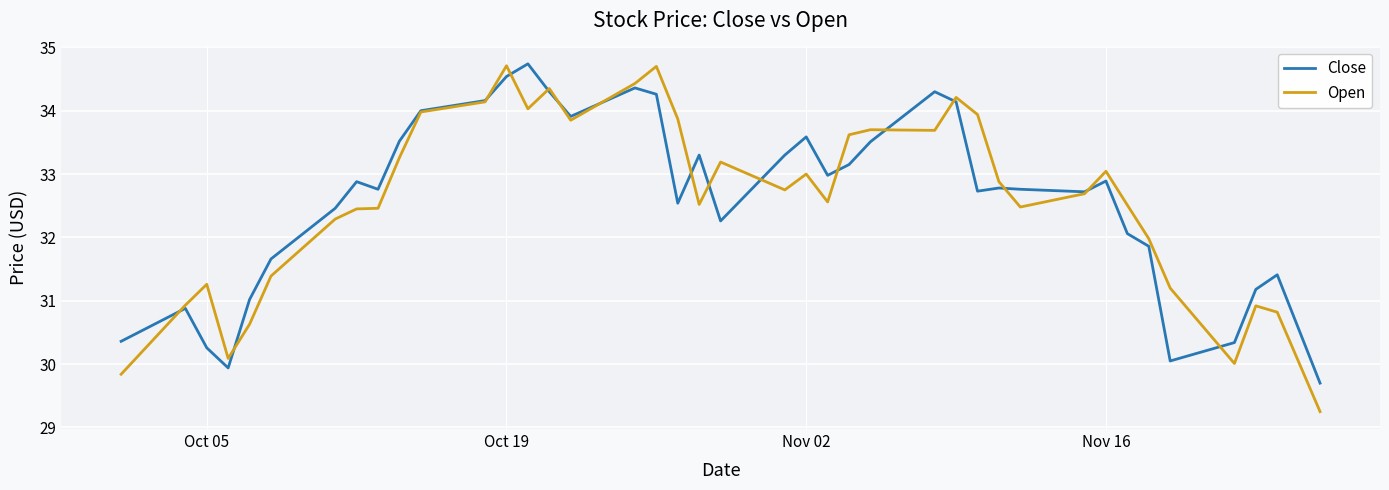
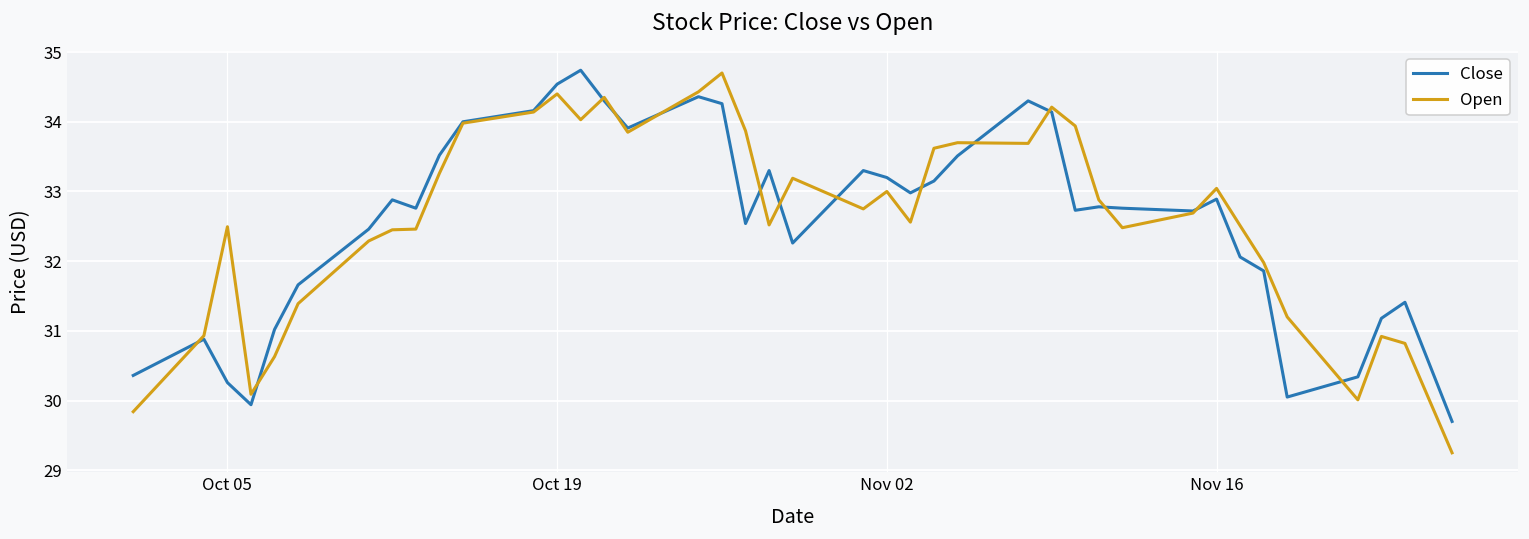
  {
    "Close": {
      "Oct 05": 30.3,
      "Oct 19": 34.5,
-     "Nov 02": 33.6,
+     "Nov 02": 33.2,
      "Nov 16": 32.9
    },
    "Open": {
-     "Oct 05": 31.3,
-     "Oct 19": 34.7,
+     "Oct 05": 32.5,
+     "Oct 19": 34.4,
      "Nov 02": 33.0,
      "Nov 16": 33.0
    }
  }
